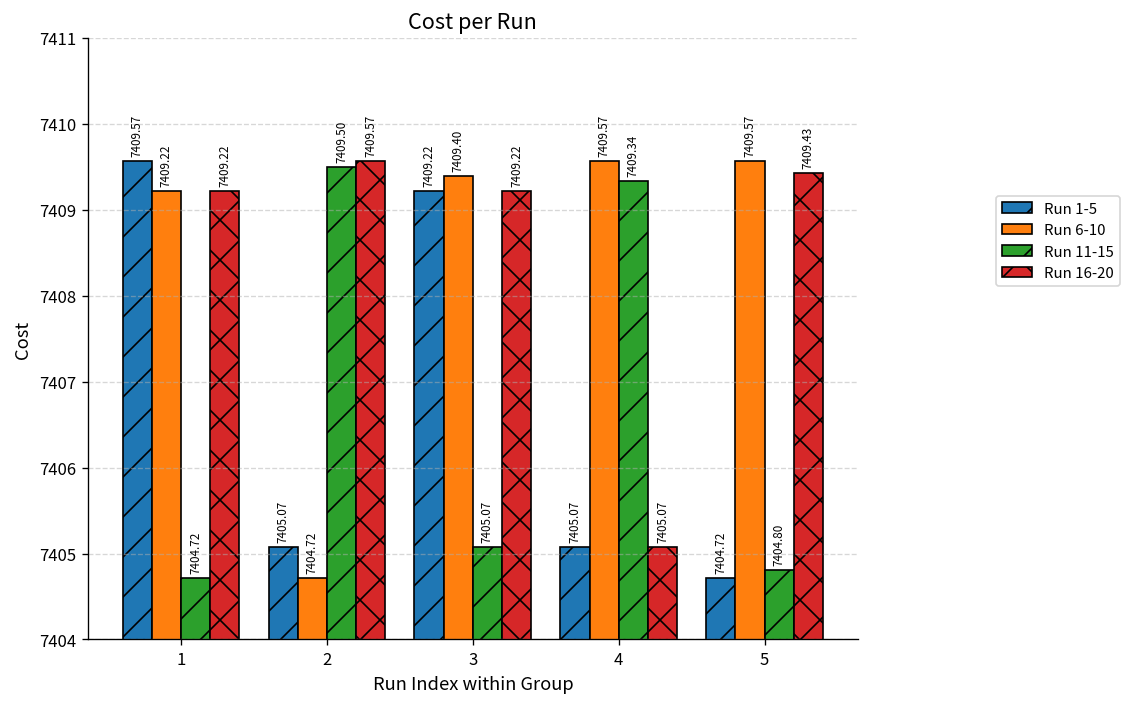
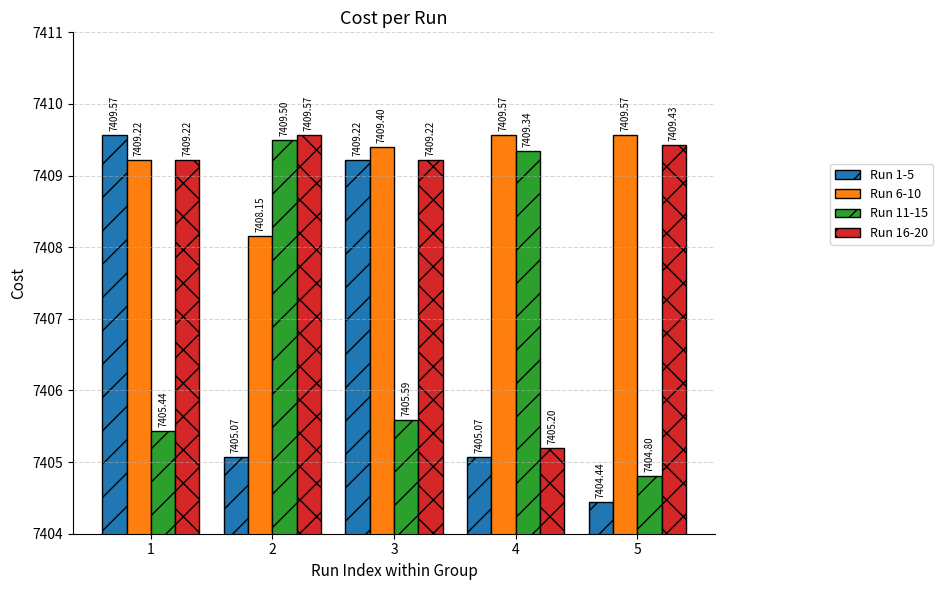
  {
    "Run 1-5": {
      "1": 7409.57,
      "2": 7405.07,
      "3": 7409.22,
      "4": 7405.07,
-     "5": 7404.72
+     "5": 7404.44
    },
    "Run 6-10": {
      "1": 7409.22,
-     "2": 7404.72,
+     "2": 7408.15,
      "3": 7409.40,
      "4": 7409.57,
      "5": 7409.57
    },
    "Run 11-15": {
-     "1": 7404.72,
+     "1": 7405.44,
      "2": 7409.50,
-     "3": 7405.07,
+     "3": 7405.59,
      "4": 7409.34,
      "5": 7404.80
    },
    "Run 16-20": {
      "1": 7409.22,
      "2": 7409.57,
      "3": 7409.22,
-     "4": 7405.07,
+     "4": 7405.20,
      "5": 7409.43
    }
  }
